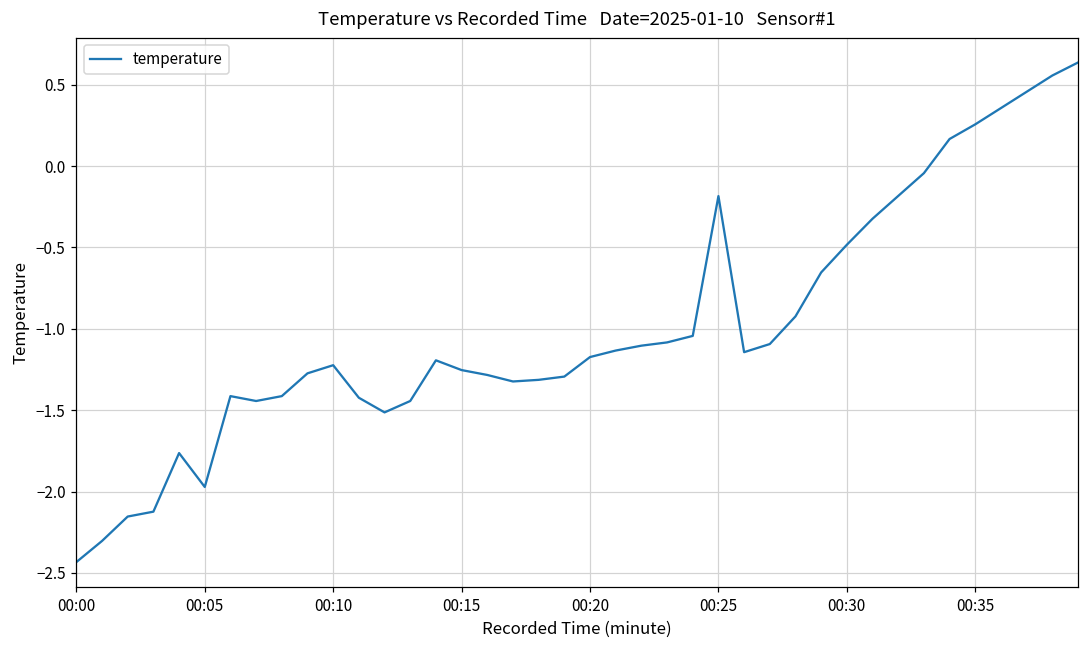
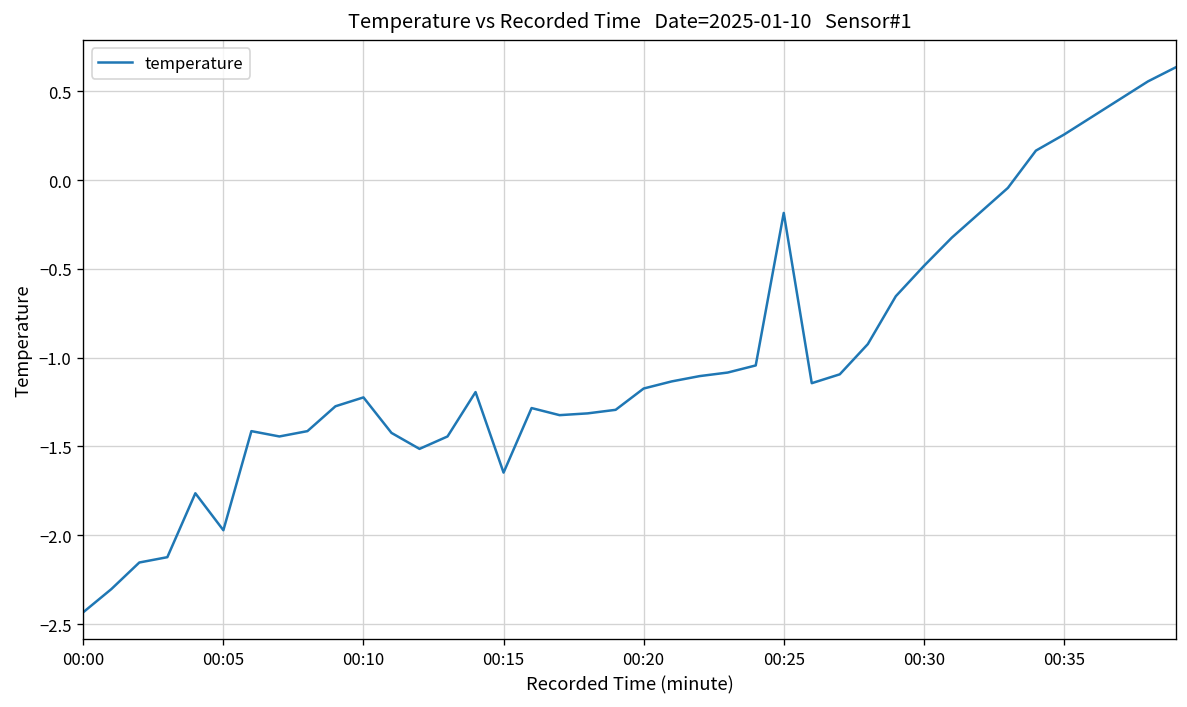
  {
    "00:00": -2.43,
    "00:05": -1.97,
    "00:10": -1.22,
-   "00:15": -1.25,
+   "00:15": -1.65,
    "00:20": -1.17,
    "00:25": -0.18,
    "00:30": -0.48,
    "00:35": 0.26
  }
